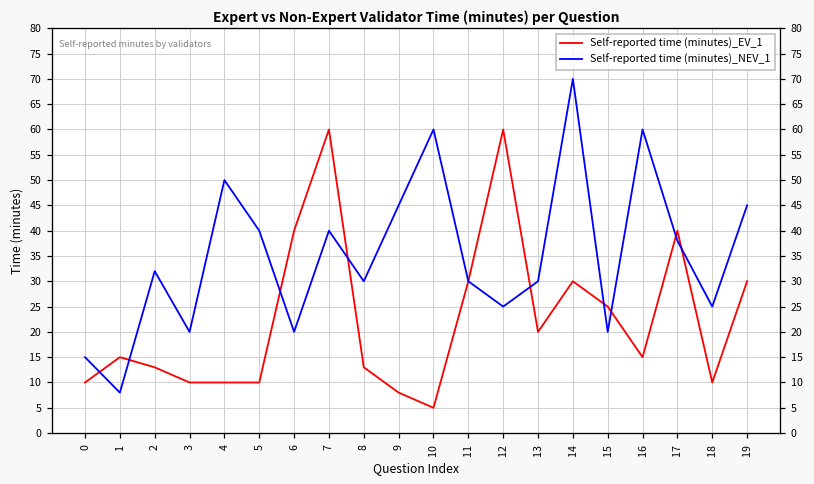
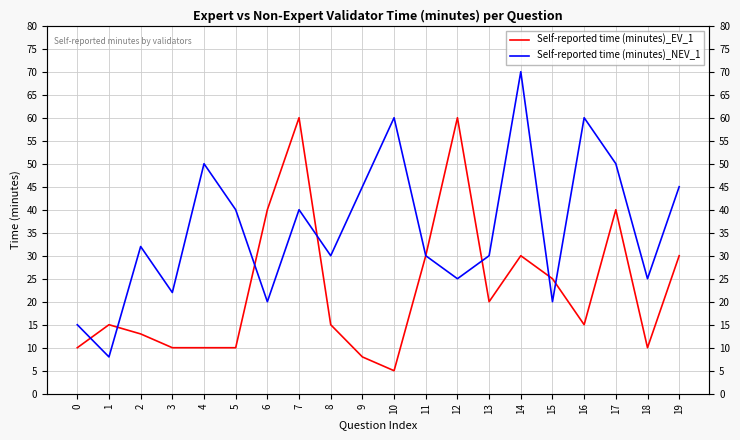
  {
    "Self-reported time (minutes)_EV_1": {
      "0": 10,
      "1": 15,
      "2": 13,
      "3": 10,
      "4": 10,
      "5": 10,
      "6": 40,
      "7": 60,
-     "8": 13,
+     "8": 15,
      "9": 8,
      "10": 5,
      "12": 60,
      "13": 20,
      "14": 30,
      "15": 25,
      "16": 15,
      "17": 40,
      "18": 10,
      "19": 30
    },
    "Self-reported time (minutes)_NEV_1": {
      "0": 15,
      "1": 8,
      "2": 32,
-     "3": 20,
+     "3": 22,
      "4": 50,
      "5": 40,
      "6": 20,
      "7": 40,
      "8": 30,
      "9": 45,
      "10": 60,
      "12": 25,
      "13": 30,
      "14": 70,
      "15": 20,
      "16": 60,
-     "17": 38,
+     "17": 50,
      "18": 25,
      "19": 45
    }
  }
